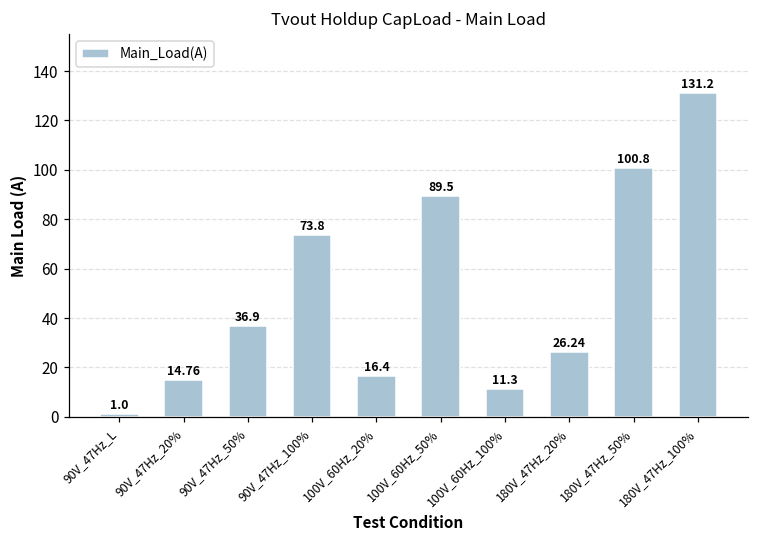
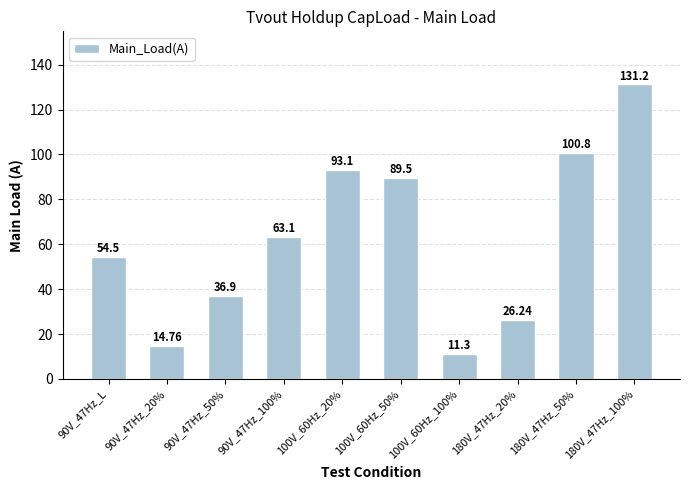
  {
-   "90V_47Hz_L": 1.0,
+   "90V_47Hz_L": 54.5,
    "90V_47Hz_20%": 14.76,
    "90V_47Hz_50%": 36.9,
-   "90V_47Hz_100%": 73.8,
-   "100V_60Hz_20%": 16.4,
+   "90V_47Hz_100%": 63.1,
+   "100V_60Hz_20%": 93.1,
    "100V_60Hz_50%": 89.5,
    "100V_60Hz_100%": 11.3,
    "180V_47Hz_20%": 26.24,
    "180V_47Hz_50%": 100.8,
    "180V_47Hz_100%": 131.2
  }
